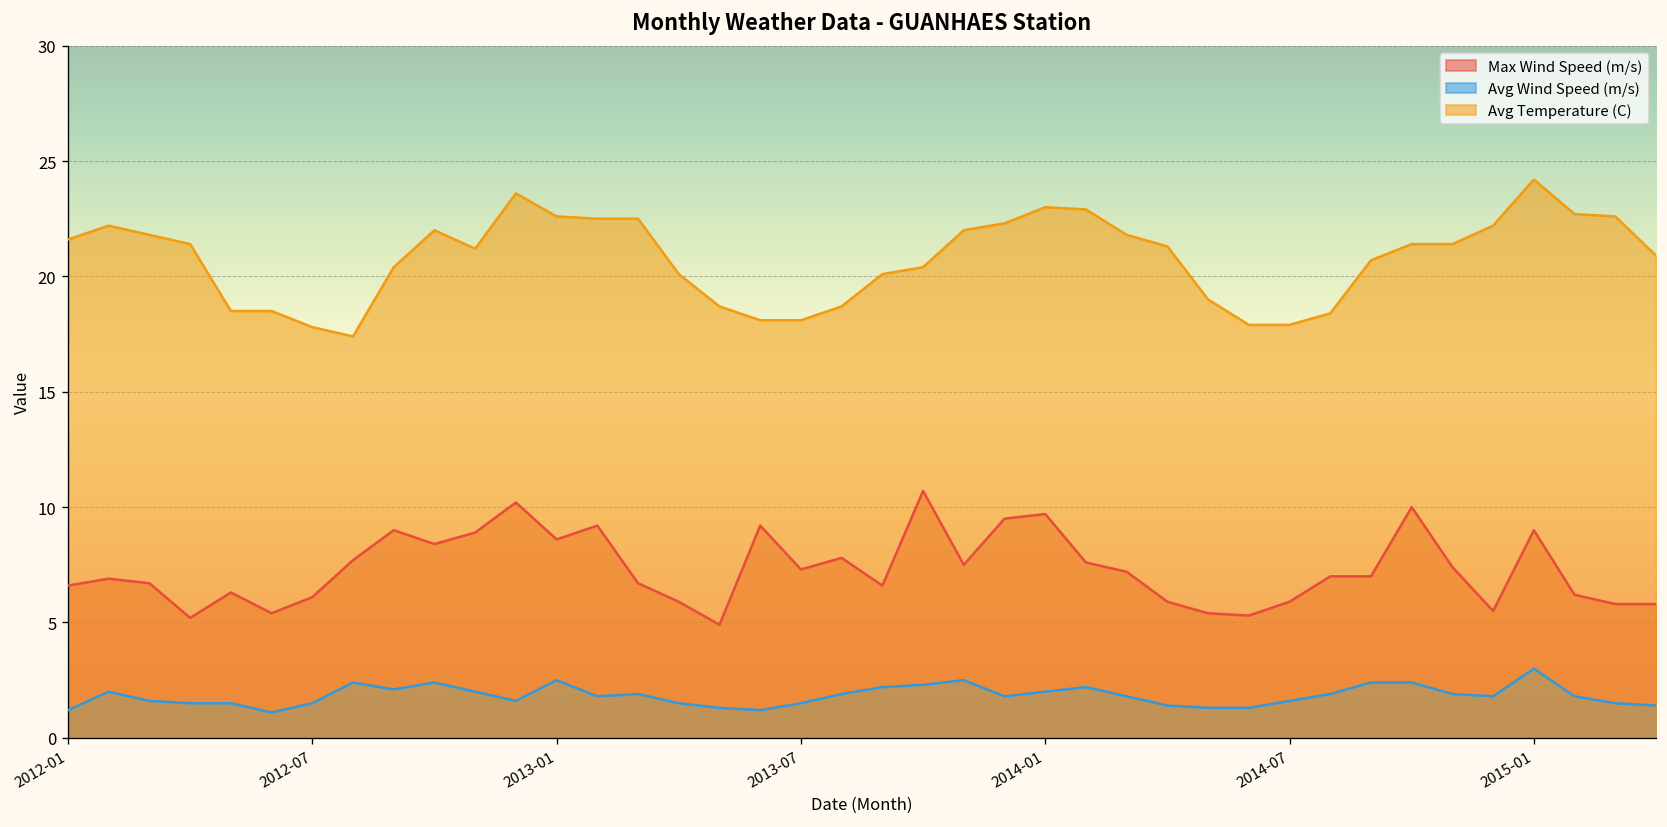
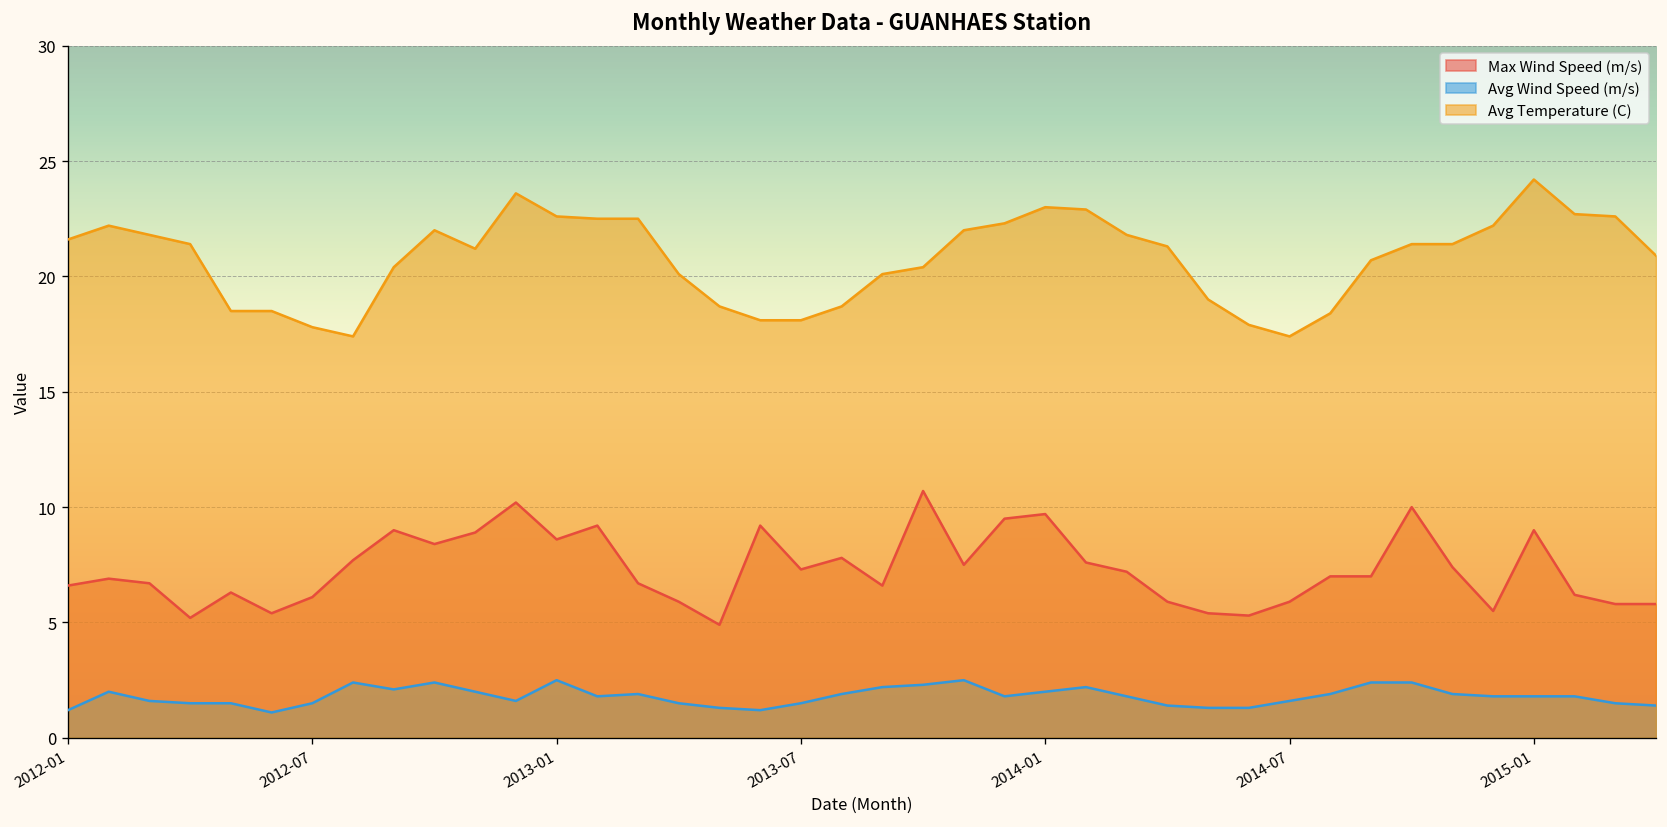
  {
    "Max Wind Speed (m/s)": {
      "2012-01": 6.6,
      "2012-07": 6.1,
      "2013-01": 8.6,
      "2013-07": 7.3,
      "2014-01": 9.7,
      "2014-07": 5.9,
      "2015-01": 9.0
    },
    "Avg Wind Speed (m/s)": {
      "2012-01": 1.2,
      "2012-07": 1.5,
      "2013-01": 2.5,
      "2013-07": 1.5,
      "2014-01": 2.0,
      "2014-07": 1.6,
-     "2015-01": 3.0
+     "2015-01": 1.8
    },
    "Avg Temperature (C)": {
      "2012-01": 21.6,
      "2012-07": 17.8,
      "2013-01": 22.6,
      "2013-07": 18.1,
      "2014-01": 23.0,
-     "2014-07": 17.9,
+     "2014-07": 17.4,
      "2015-01": 24.2
    }
  }
